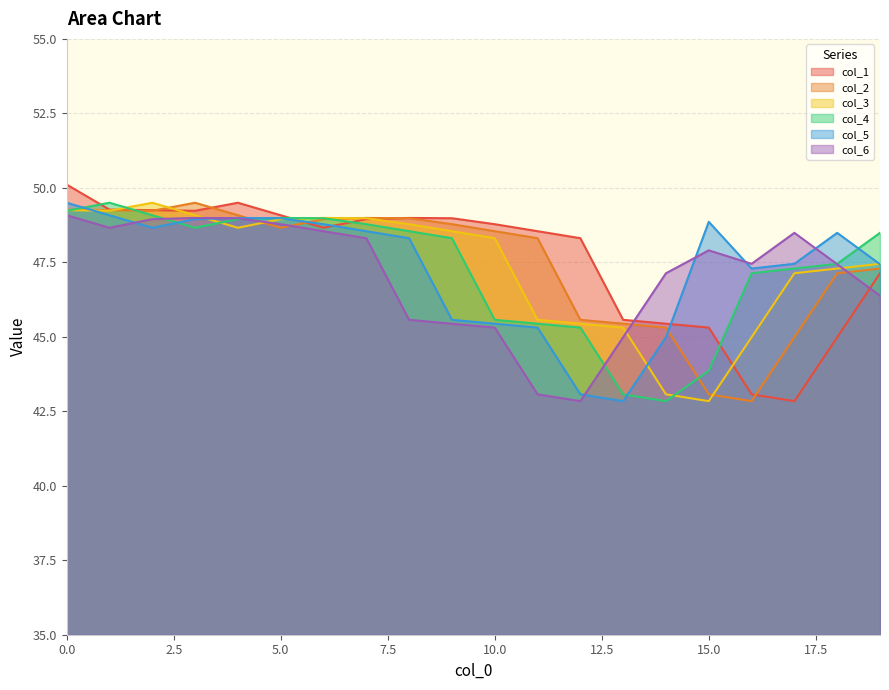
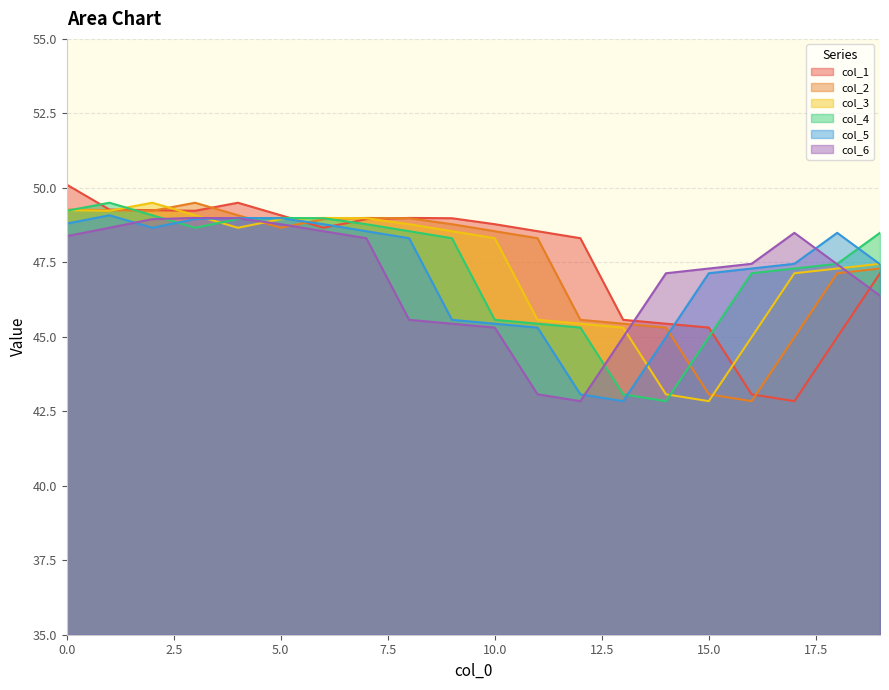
  {
    "col_4": {
      "10.0": 45.6,
-     "15.0": 43.9
+     "15.0": 45.0
    },
    "col_5": {
-     "0.0": 49.5,
+     "0.0": 48.8,
      "10.0": 45.4,
-     "15.0": 48.9
+     "15.0": 47.1
    },
    "col_6": {
-     "0.0": 49.1,
+     "0.0": 48.4,
      "5.0": 48.8,
      "10.0": 45.3,
-     "15.0": 47.9
+     "15.0": 47.3
    }
  }
